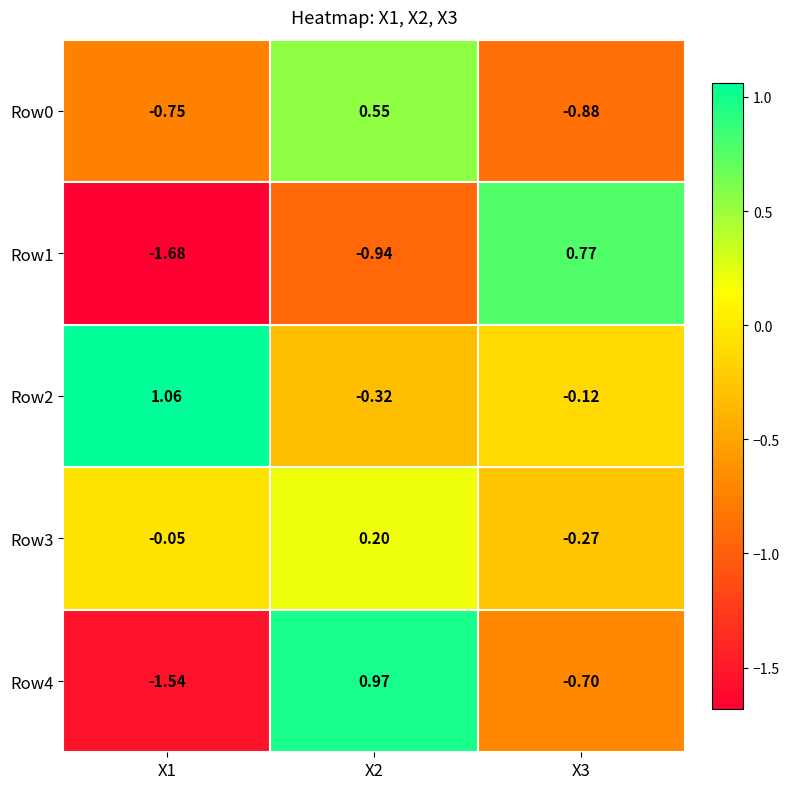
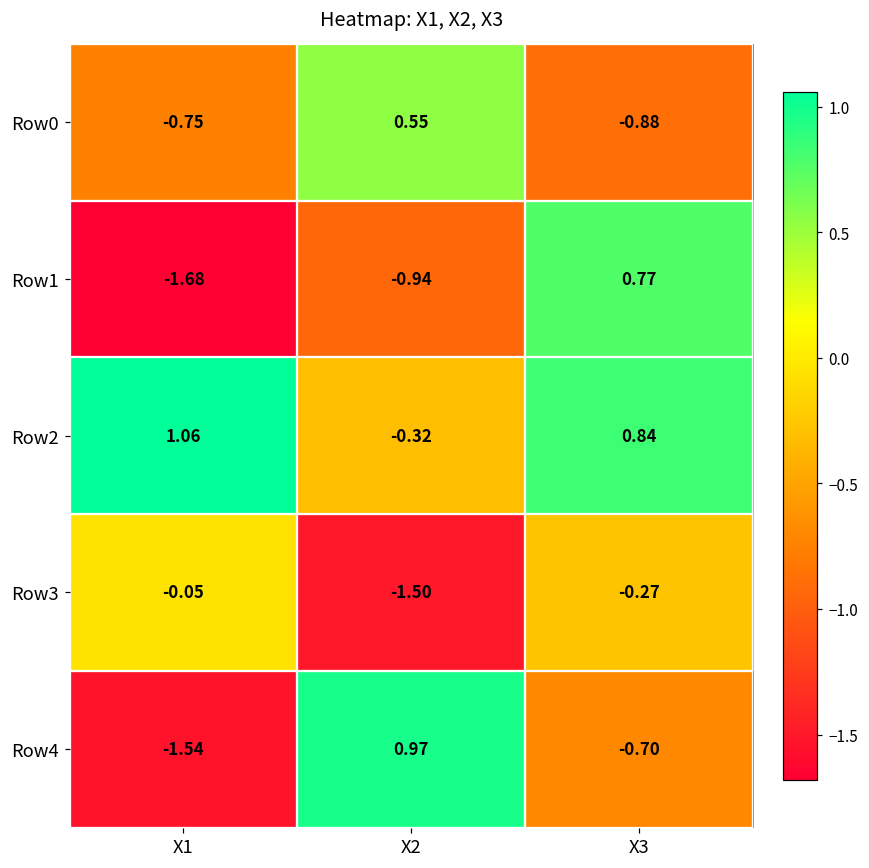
  {
    "Row0": {
      "X1": -0.75,
      "X2": 0.55,
      "X3": -0.88
    },
    "Row1": {
      "X1": -1.68,
      "X2": -0.94,
      "X3": 0.77
    },
    "Row2": {
      "X1": 1.06,
      "X2": -0.32,
-     "X3": -0.12
+     "X3": 0.84
    },
    "Row3": {
      "X1": -0.05,
-     "X2": 0.20,
+     "X2": -1.50,
      "X3": -0.27
    },
    "Row4": {
      "X1": -1.54,
      "X2": 0.97,
      "X3": -0.70
    }
  }
